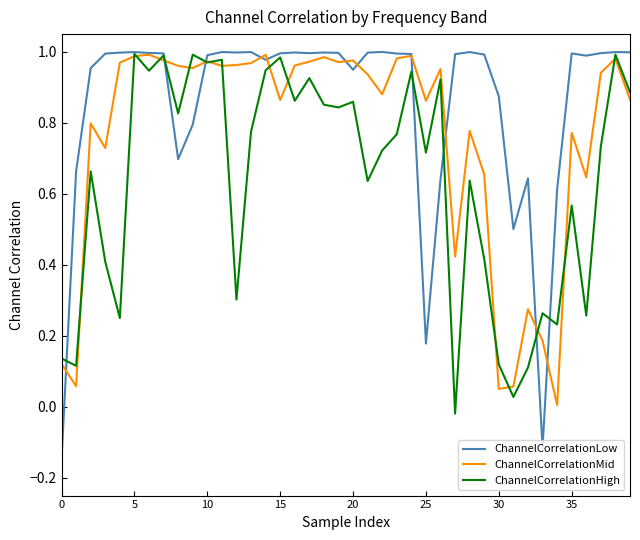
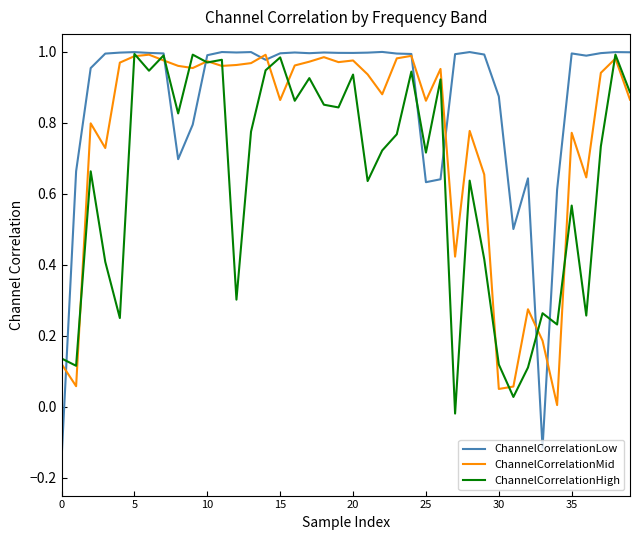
  {
    "ChannelCorrelationLow": {
      "0": -0.15,
      "10": 0.99,
      "15": 1.00,
-     "20": 0.95,
-     "25": 0.18,
+     "20": 1.00,
+     "25": 0.63,
      "30": 0.87,
      "35": 1.00
    },
    "ChannelCorrelationMid": {
      "0": 0.12,
      "15": 0.86,
      "20": 0.98,
      "25": 0.86,
      "30": 0.05,
      "35": 0.77
    },
    "ChannelCorrelationHigh": {
      "0": 0.14,
      "15": 0.98,
-     "20": 0.86,
+     "20": 0.94,
      "25": 0.72,
      "30": 0.12,
      "35": 0.57
    }
  }
